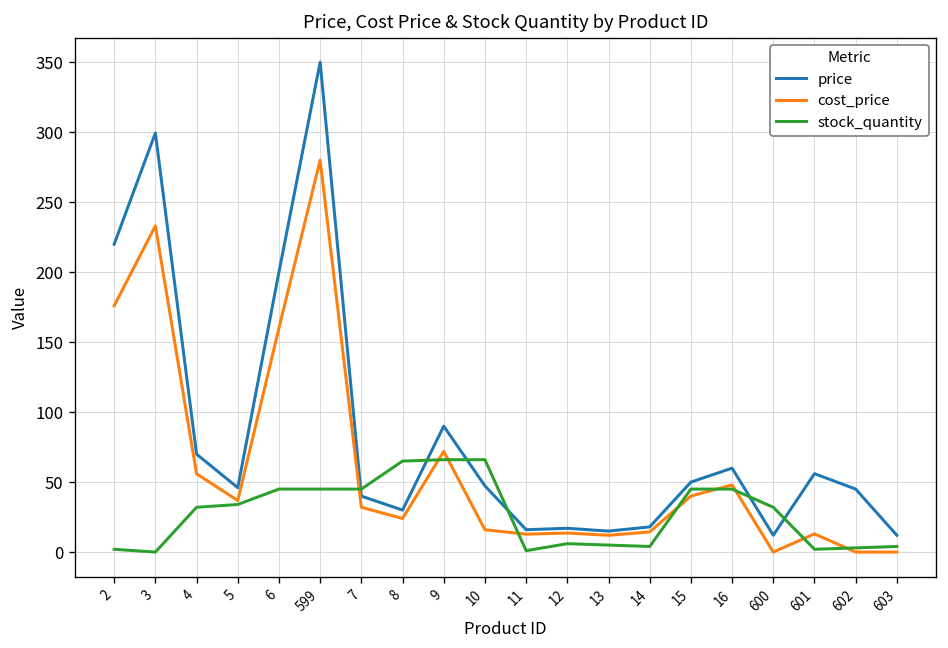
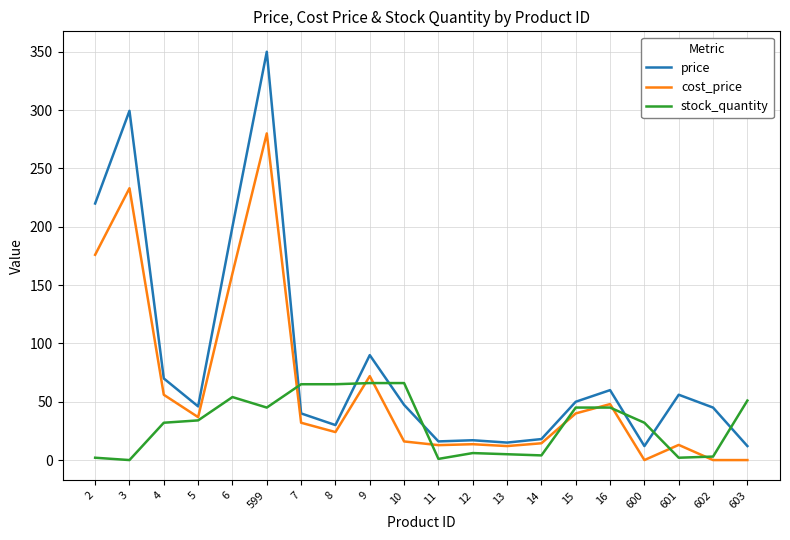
  {
    "price": {
      "2": 220,
      "3": 299,
      "4": 70,
      "5": 46,
      "6": 200,
      "599": 350,
      "7": 40,
      "8": 30,
      "9": 90,
      "10": 47,
      "11": 16,
      "12": 17,
      "13": 15,
      "14": 18,
      "15": 50,
      "16": 60,
      "600": 12,
      "601": 56,
      "602": 45,
      "603": 12
    },
    "cost_price": {
      "2": 176,
      "3": 233,
      "4": 56,
      "5": 37,
      "6": 160,
      "599": 280,
      "7": 32,
      "8": 24,
      "9": 72,
      "10": 16,
      "11": 13,
      "12": 14,
      "13": 12,
      "14": 14,
      "15": 40,
      "16": 48,
      "600": 0,
      "601": 13,
      "602": 0,
      "603": 0
    },
    "stock_quantity": {
      "2": 2,
      "3": 0,
      "4": 32,
      "5": 34,
-     "6": 45,
+     "6": 54,
      "599": 45,
-     "7": 45,
+     "7": 65,
      "8": 65,
      "9": 66,
      "10": 66,
      "11": 1,
      "12": 6,
      "13": 5,
      "14": 4,
      "15": 45,
      "16": 45,
      "600": 32,
      "601": 2,
      "602": 3,
-     "603": 4
+     "603": 51
    }
  }
